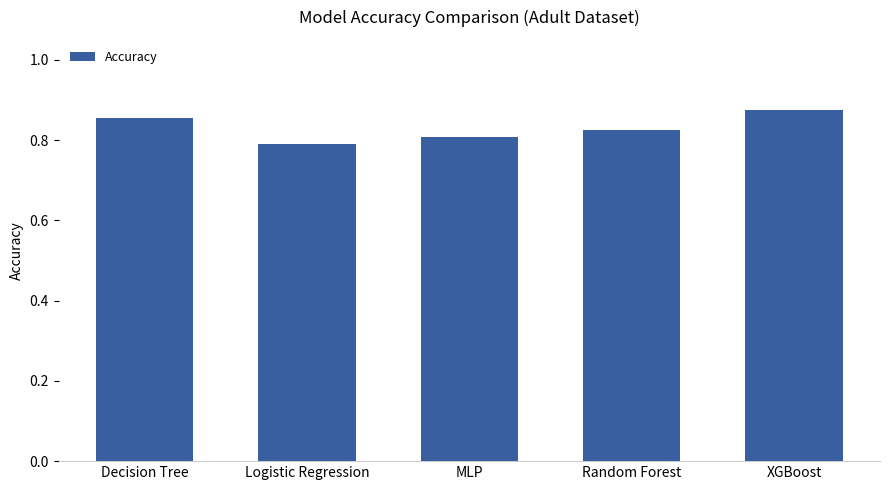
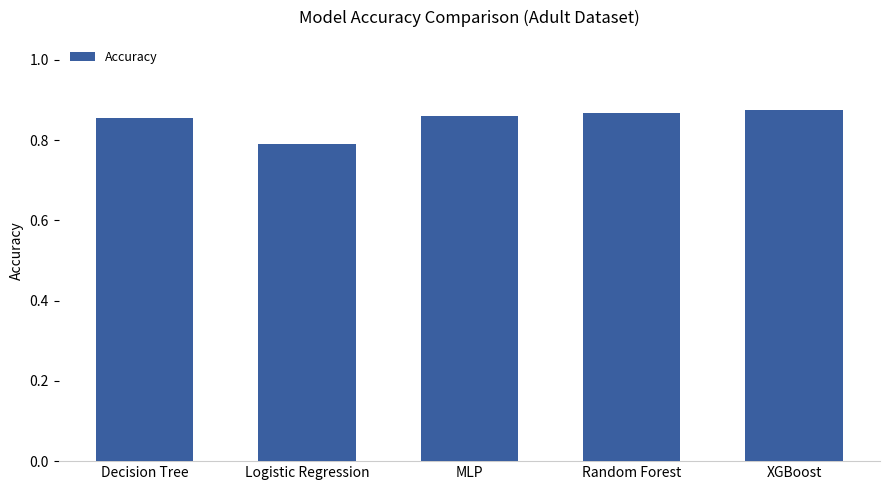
  {
    "Decision Tree": 0.86,
    "Logistic Regression": 0.79,
-   "MLP": 0.81,
-   "Random Forest": 0.83,
+   "MLP": 0.86,
+   "Random Forest": 0.87,
    "XGBoost": 0.88
  }
